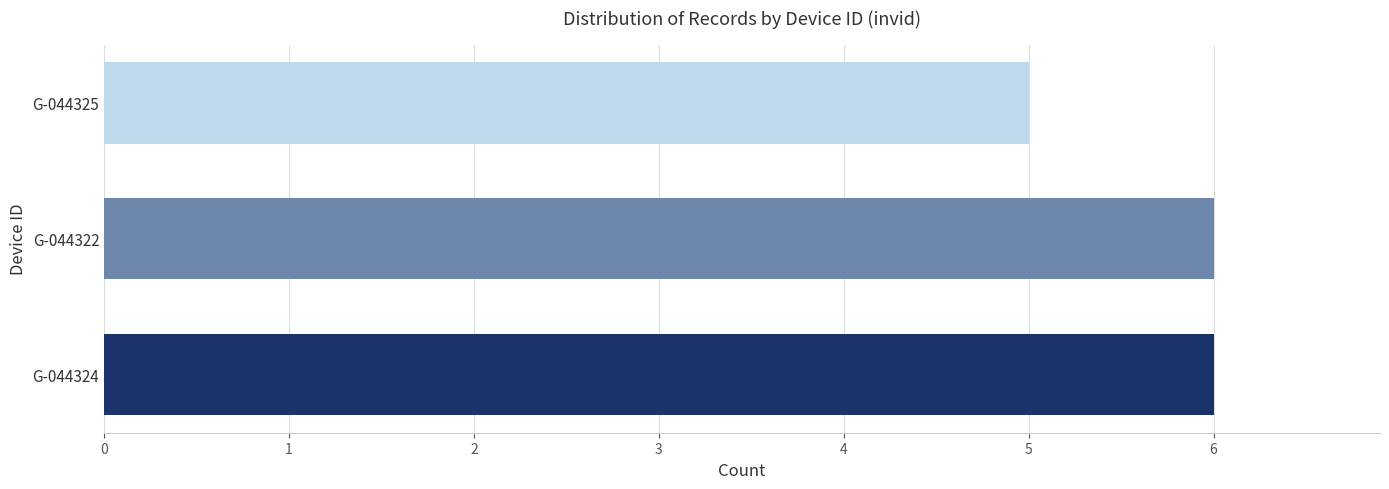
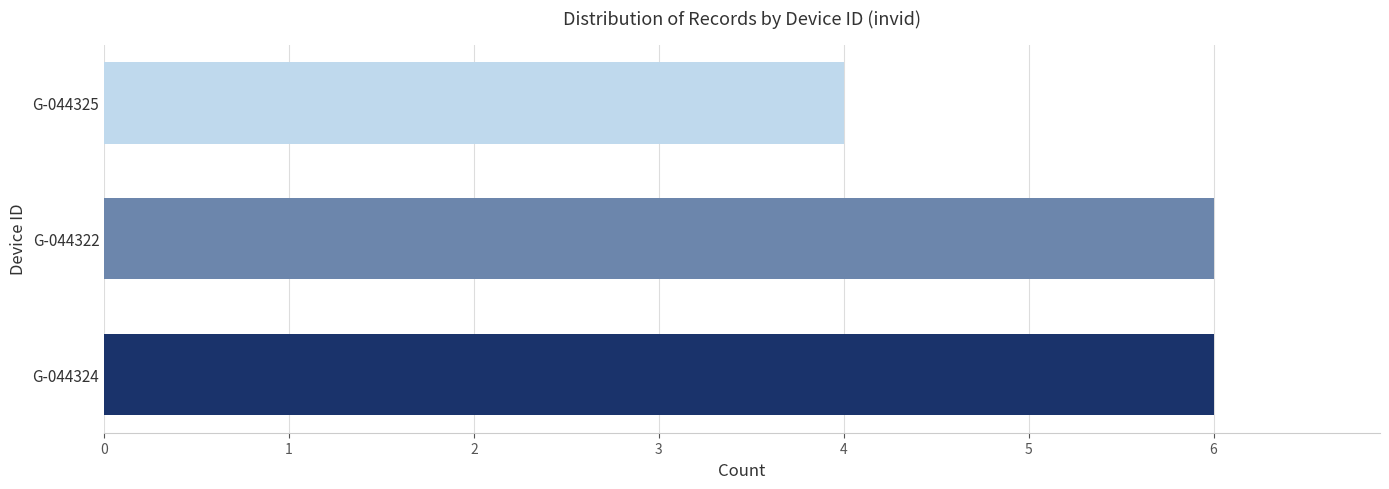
  {
-   "G-044325": 5,
+   "G-044325": 4,
    "G-044322": 6,
    "G-044324": 6
  }
